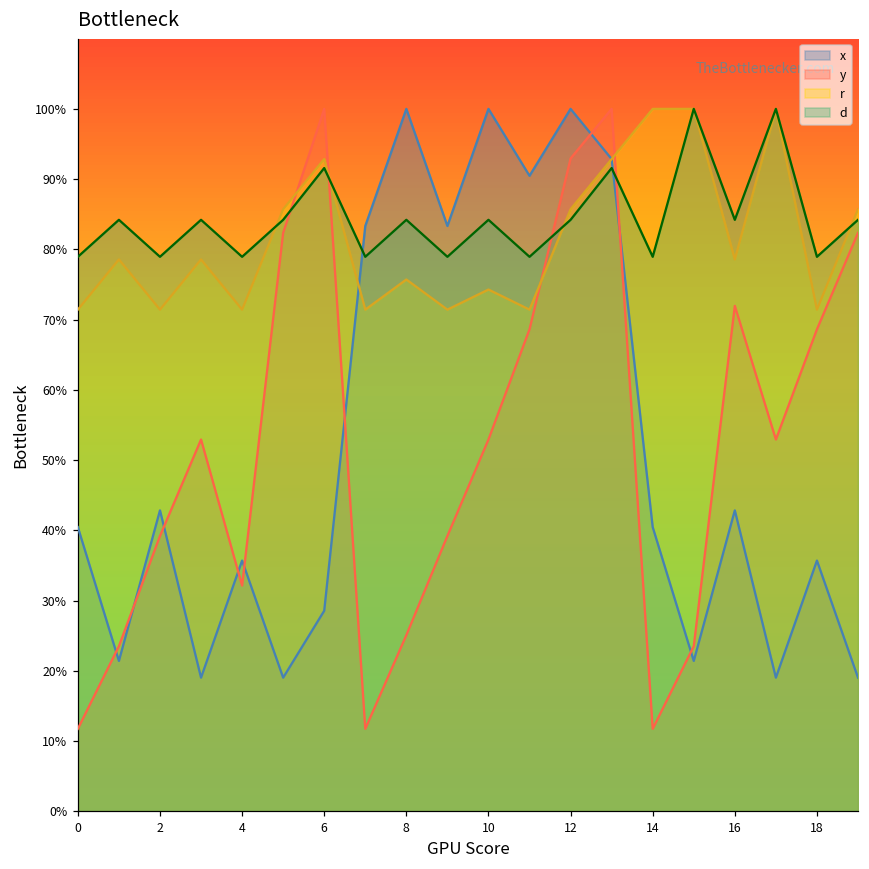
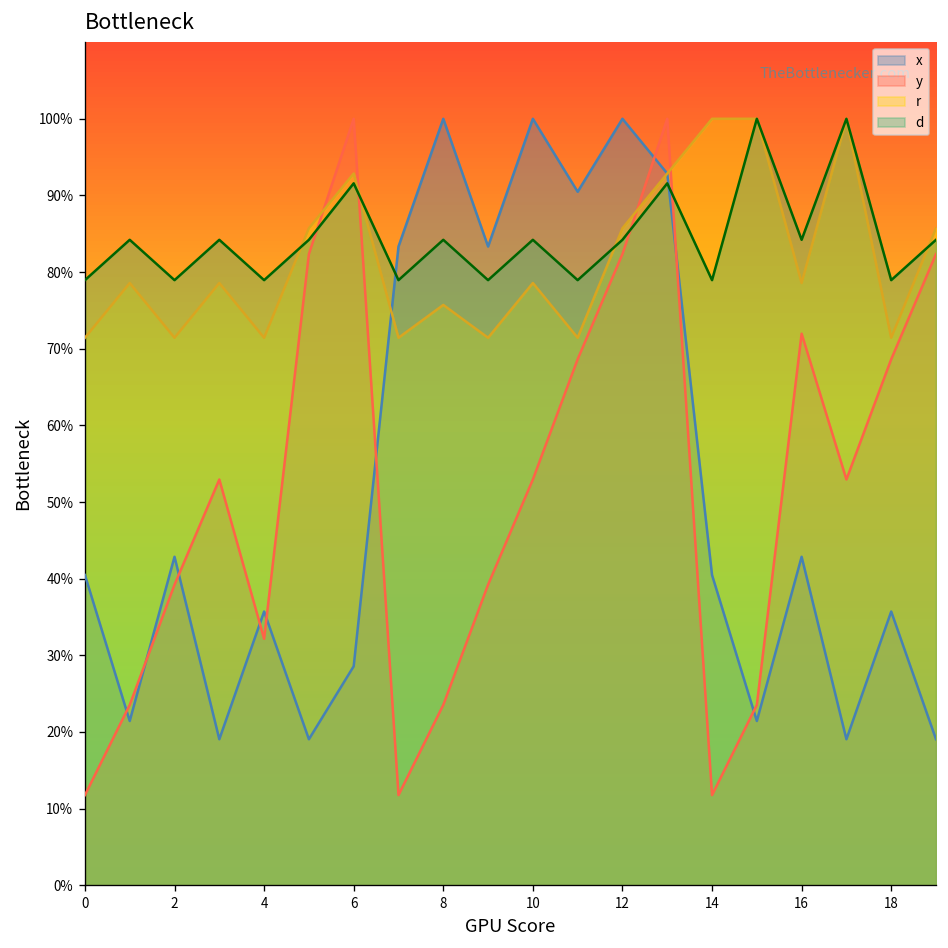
  {
    "y": {
      "0": "12%",
      "2": "39%",
      "4": "32%",
      "6": "100%",
-     "8": "25%",
+     "8": "24%",
      "10": "53%",
-     "12": "93%",
+     "12": "82%",
      "14": "12%",
      "16": "72%",
      "18": "69%"
    },
    "r": {
      "0": "71%",
      "2": "71%",
      "4": "71%",
      "6": "93%",
      "8": "76%",
-     "10": "74%",
+     "10": "79%",
      "12": "86%",
      "14": "100%",
      "16": "79%",
      "18": "71%"
    }
  }
